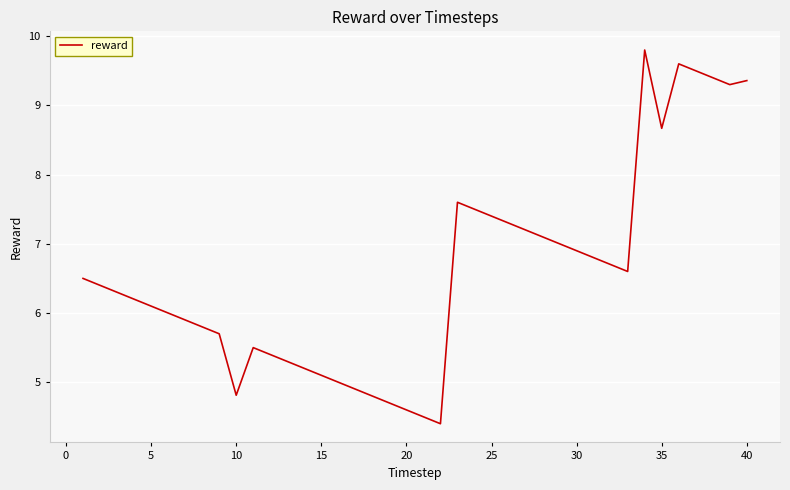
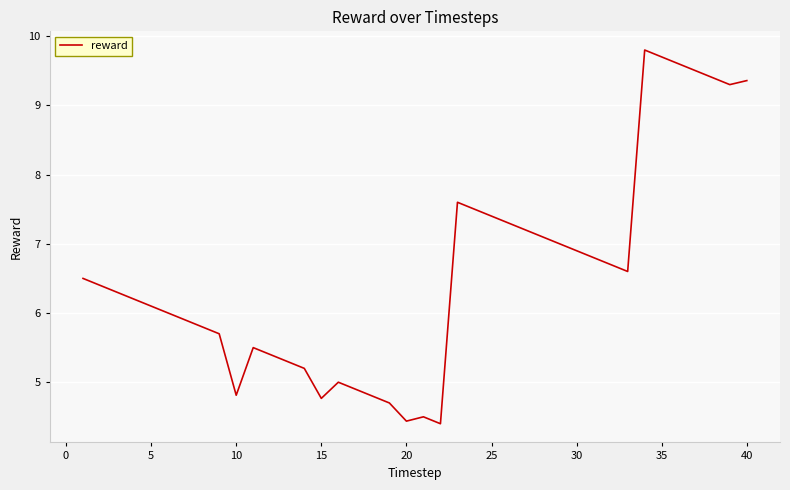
  {
    "5": 6.1,
    "10": 4.8,
-   "15": 5.1,
-   "20": 4.6,
+   "15": 4.8,
+   "20": 4.4,
    "25": 7.4,
    "30": 6.9,
-   "35": 8.7,
+   "35": 9.7,
    "40": 9.4
  }
